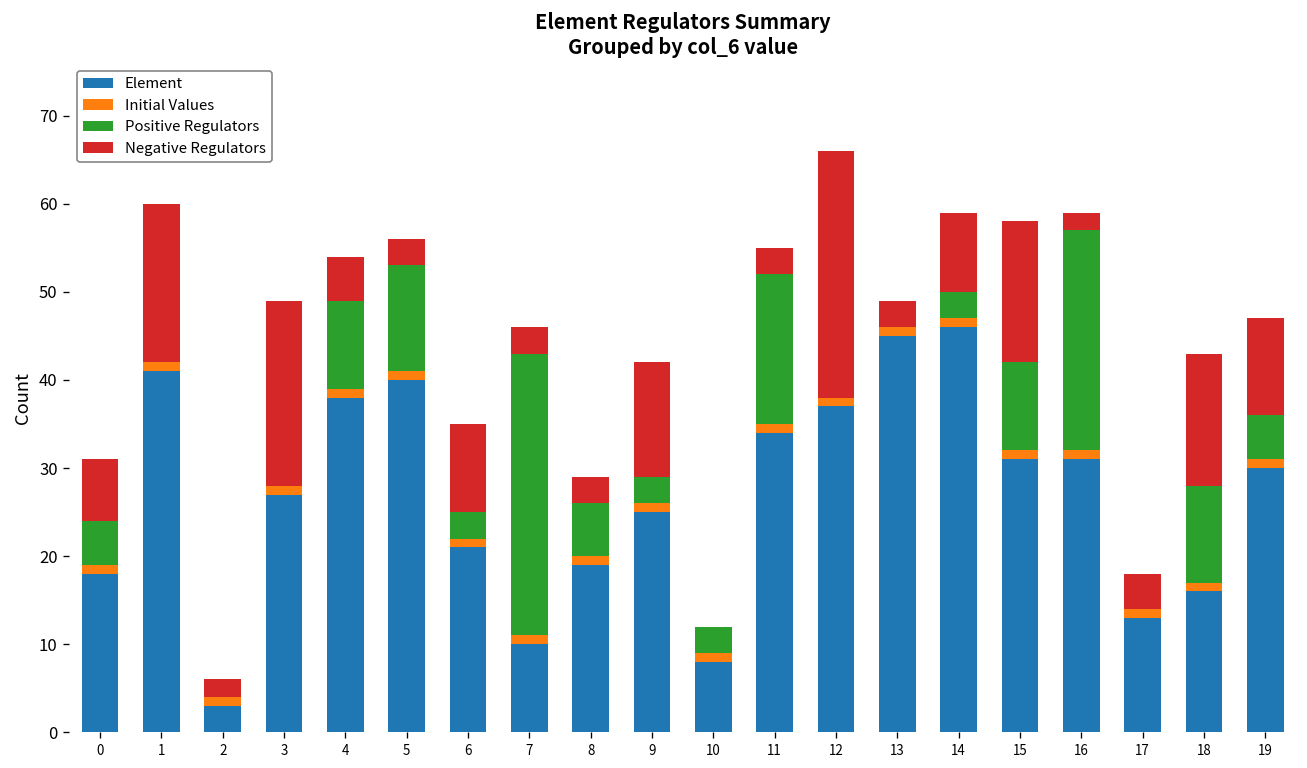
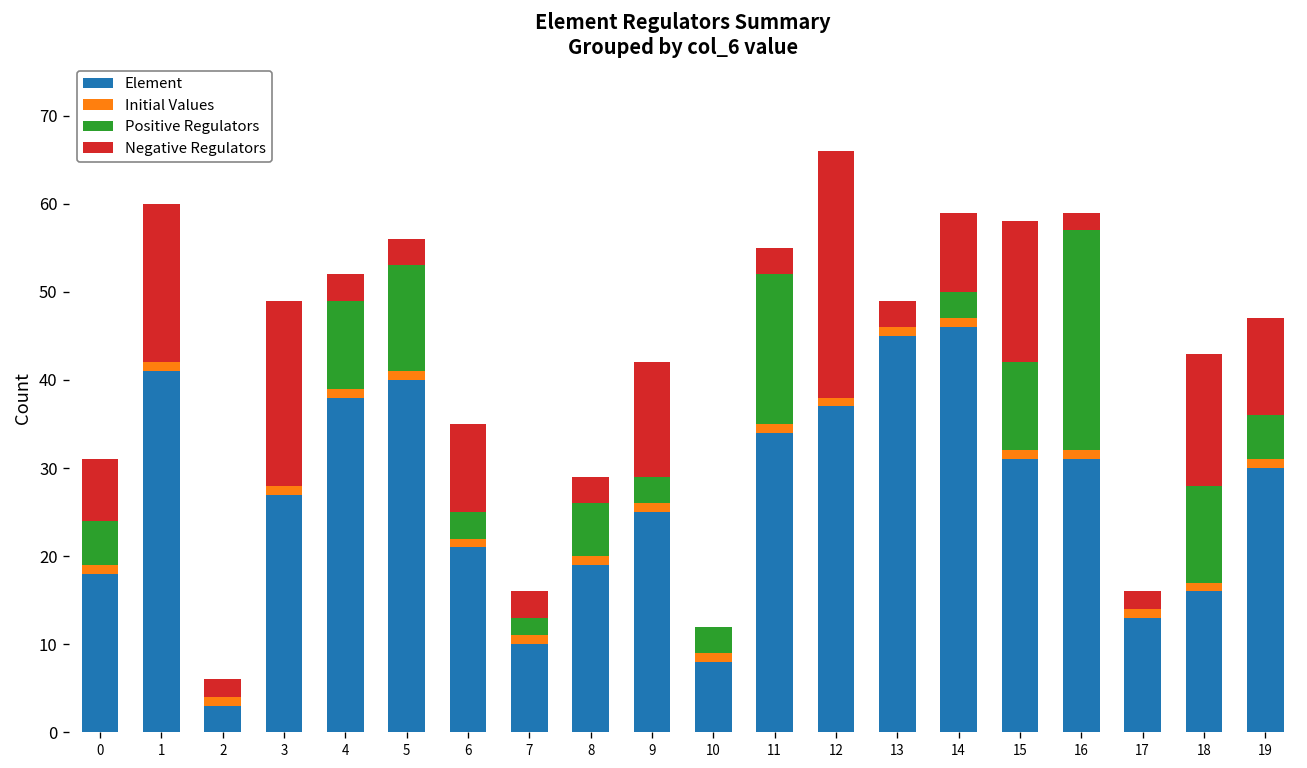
  {
    "Element": {
      "0": 18,
      "1": 41,
      "2": 3,
      "3": 27,
      "4": 38,
      "5": 40,
      "6": 21,
      "7": 10,
      "8": 19,
      "9": 25,
      "10": 8,
      "11": 34,
      "12": 37,
      "13": 45,
      "14": 46,
      "15": 31,
      "16": 31,
      "17": 13,
      "18": 16,
      "19": 30
    },
    "Initial Values": {
      "0": 1,
      "1": 1,
      "2": 1,
      "3": 1,
      "4": 1,
      "5": 1,
      "6": 1,
      "7": 1,
      "8": 1,
      "9": 1,
      "10": 1,
      "11": 1,
      "12": 1,
      "13": 1,
      "14": 1,
      "15": 1,
      "16": 1,
      "17": 1,
      "18": 1,
      "19": 1
    },
    "Positive Regulators": {
      "0": 5,
      "1": 0,
      "2": 0,
      "3": 0,
      "4": 10,
      "5": 12,
      "6": 3,
-     "7": 32,
+     "7": 2,
      "8": 6,
      "9": 3,
      "10": 3,
      "11": 17,
      "12": 0,
      "13": 0,
      "14": 3,
      "15": 10,
      "16": 25,
      "17": 0,
      "18": 11,
      "19": 5
    },
    "Negative Regulators": {
      "0": 7,
      "1": 18,
      "2": 2,
      "3": 21,
-     "4": 5,
+     "4": 3,
      "5": 3,
      "6": 10,
      "7": 3,
      "8": 3,
      "9": 13,
      "10": 0,
      "11": 3,
      "12": 28,
      "13": 3,
      "14": 9,
      "15": 16,
      "16": 2,
-     "17": 4,
+     "17": 2,
      "18": 15,
      "19": 11
    }
  }
